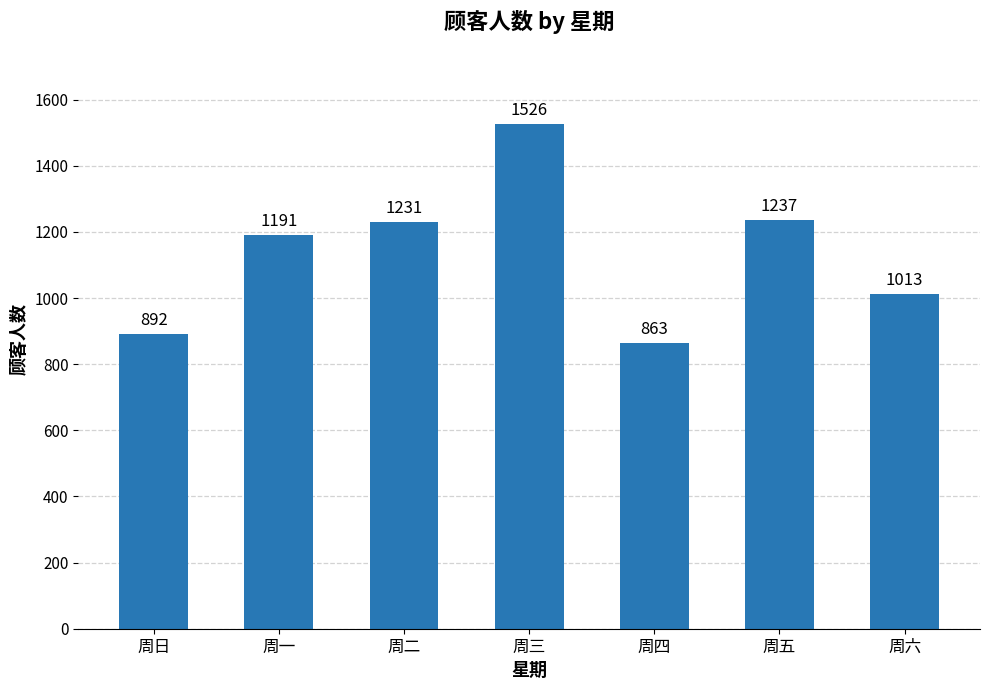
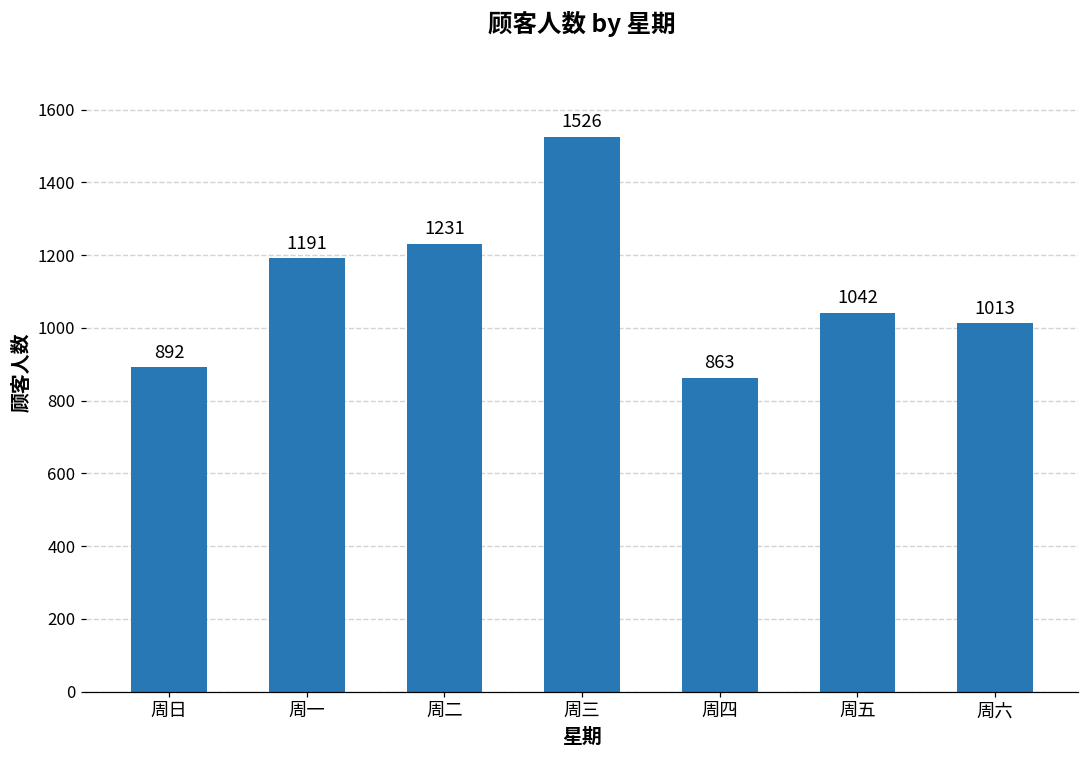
  {
    "周日": 892,
    "周一": 1191,
    "周二": 1231,
    "周三": 1526,
    "周四": 863,
-   "周五": 1237,
+   "周五": 1042,
    "周六": 1013
  }
